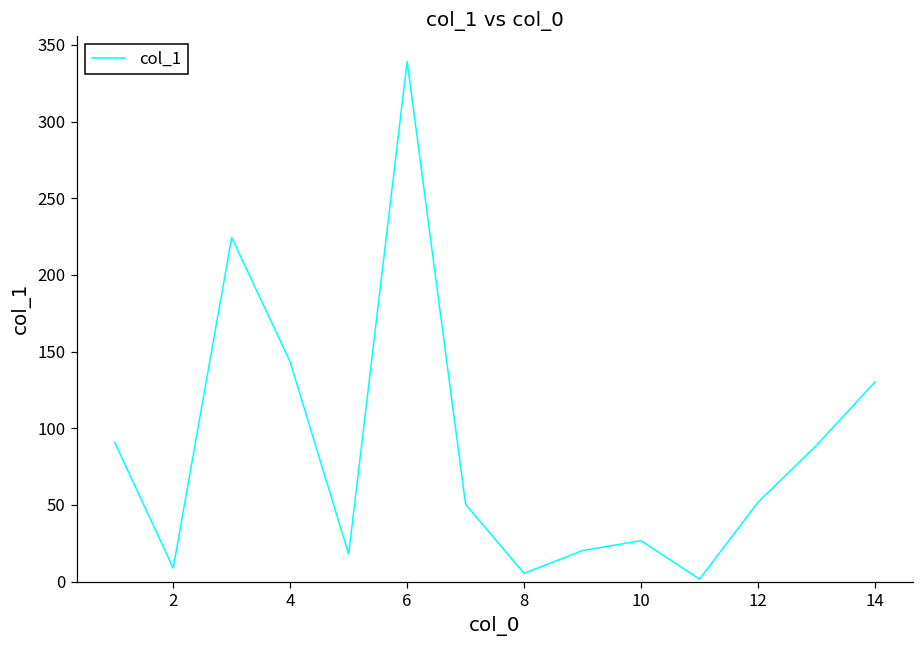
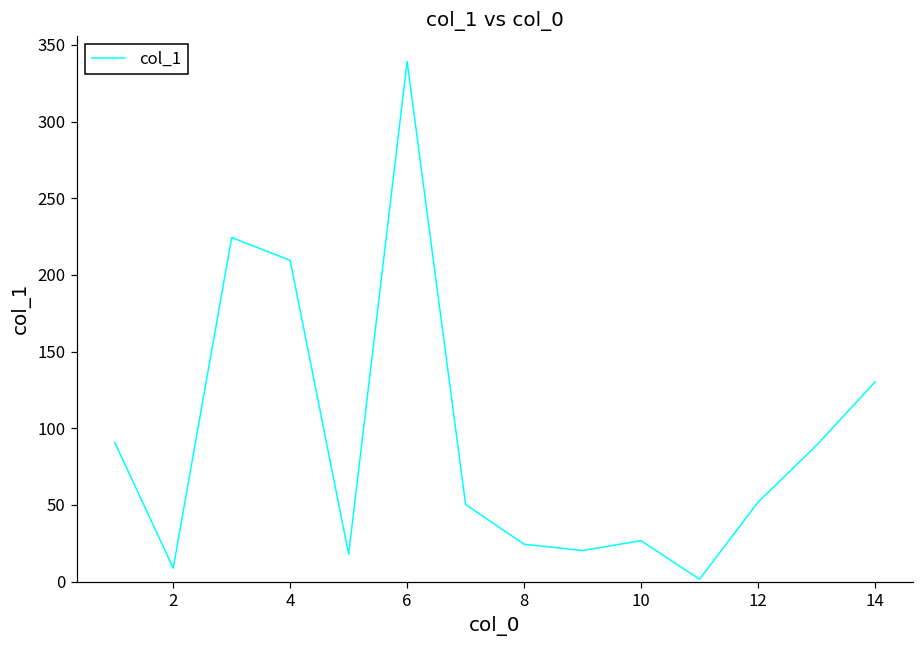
  {
    "2": 9,
-   "4": 143,
+   "4": 210,
    "6": 339,
-   "8": 5,
+   "8": 24,
    "10": 27,
    "12": 52,
    "14": 130
  }
